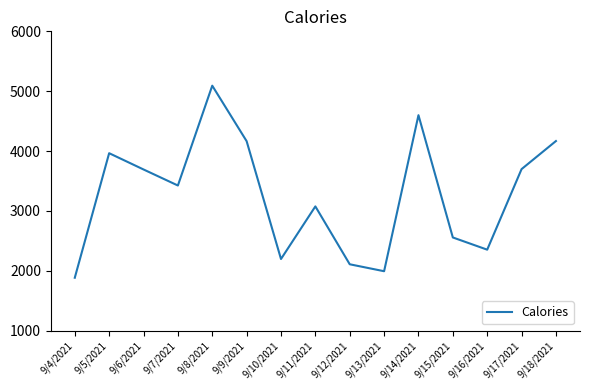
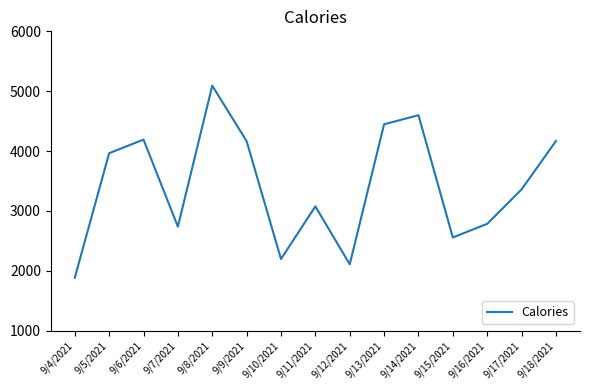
  {
    "9/4/2021": 1900,
    "9/5/2021": 4000,
-   "9/6/2021": 3700,
-   "9/7/2021": 3400,
+   "9/6/2021": 4200,
+   "9/7/2021": 2700,
    "9/8/2021": 5100,
    "9/9/2021": 4200,
    "9/10/2021": 2200,
    "9/11/2021": 3100,
    "9/12/2021": 2100,
-   "9/13/2021": 2000,
+   "9/13/2021": 4400,
    "9/14/2021": 4600,
    "9/15/2021": 2600,
-   "9/16/2021": 2400,
-   "9/17/2021": 3700,
+   "9/16/2021": 2800,
+   "9/17/2021": 3400,
    "9/18/2021": 4200
  }
